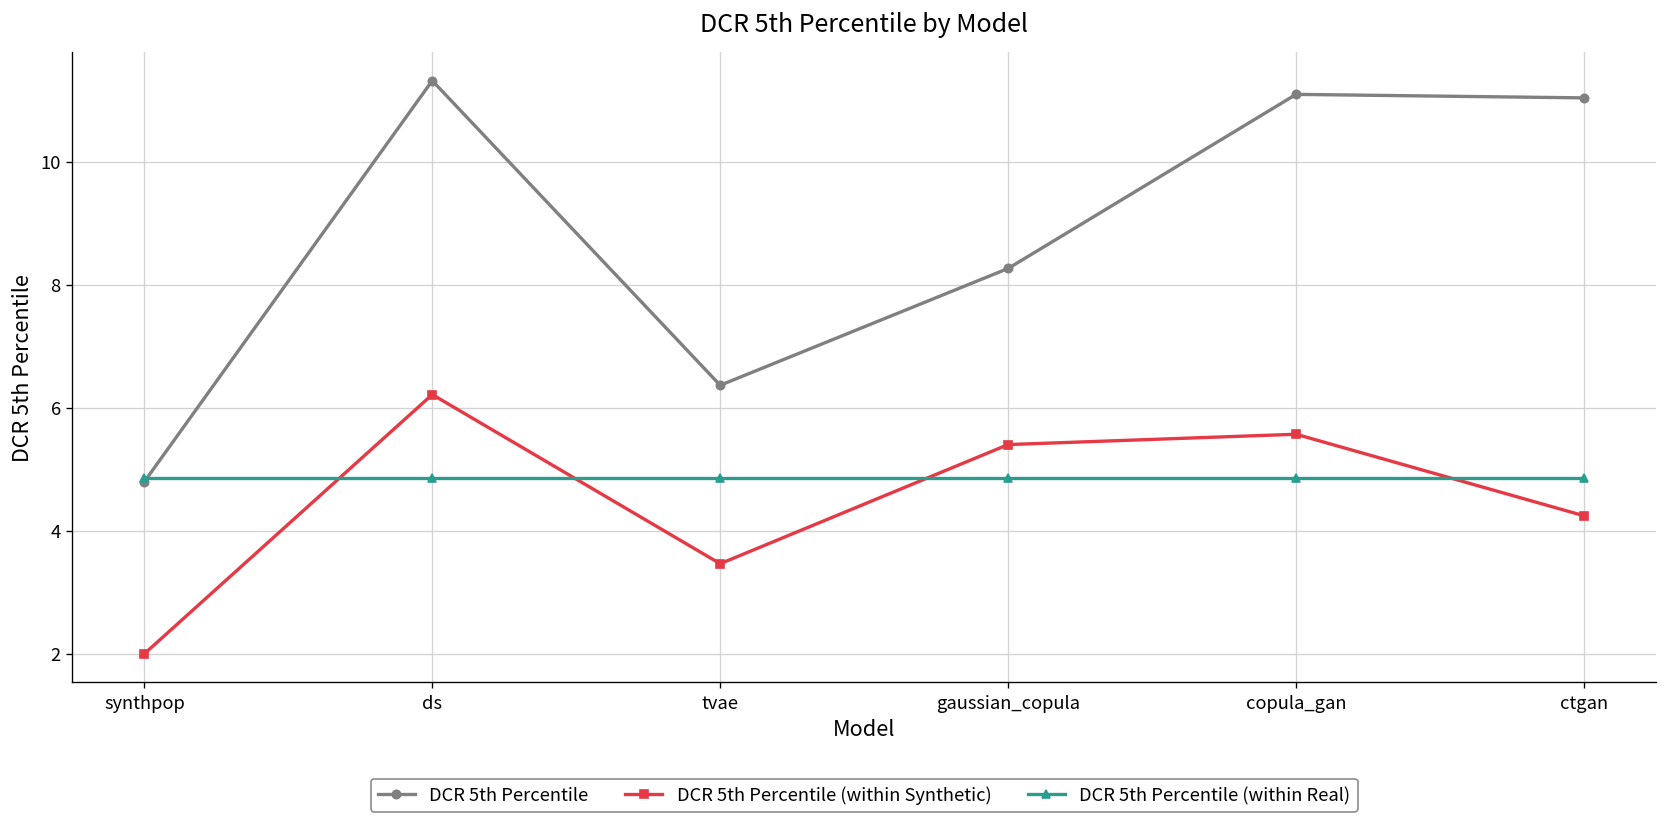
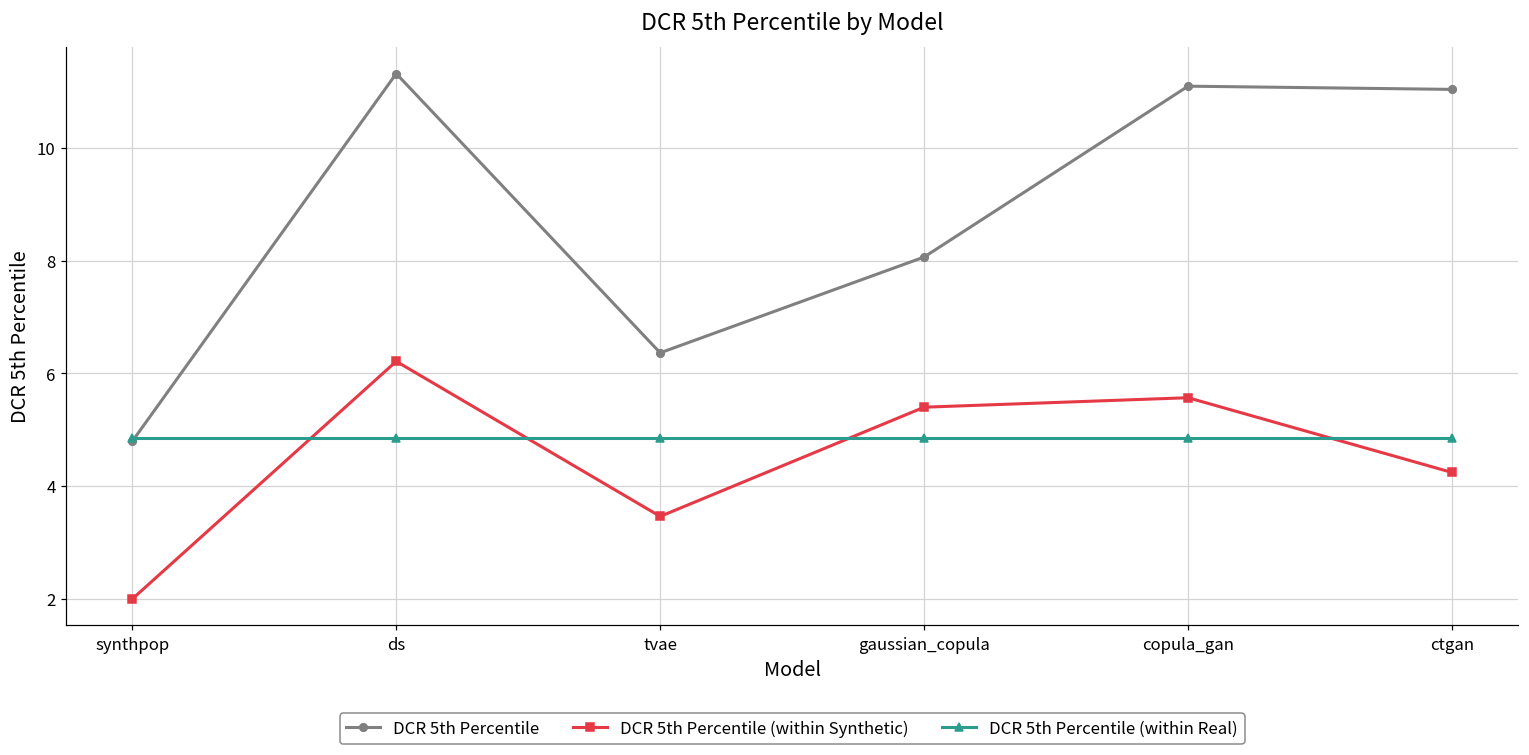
  {
    "DCR 5th Percentile": {
      "synthpop": 4.8,
      "ds": 11.3,
      "tvae": 6.4,
-     "gaussian_copula": 8.3,
+     "gaussian_copula": 8.1,
      "copula_gan": 11.1,
      "ctgan": 11.0
    },
    "DCR 5th Percentile (within Synthetic)": {
      "synthpop": 2.0,
      "ds": 6.2,
      "tvae": 3.5,
      "gaussian_copula": 5.4,
      "copula_gan": 5.6,
      "ctgan": 4.2
    },
    "DCR 5th Percentile (within Real)": {
      "synthpop": 4.9,
      "ds": 4.9,
      "tvae": 4.9,
      "gaussian_copula": 4.9,
      "copula_gan": 4.9,
      "ctgan": 4.9
    }
  }
